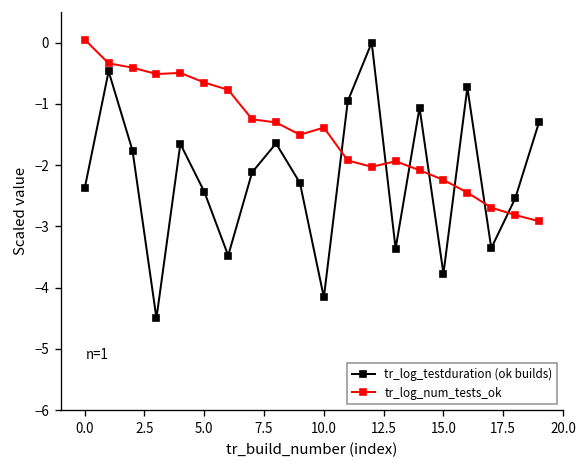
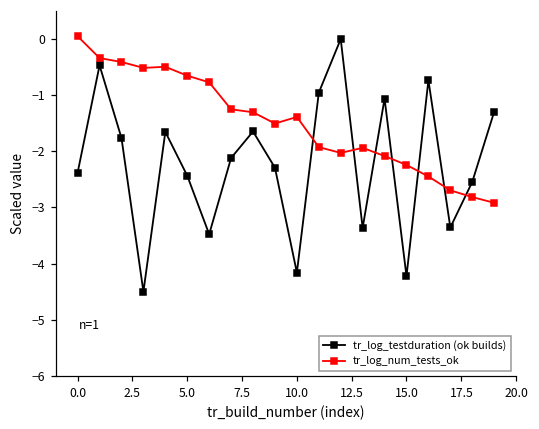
  {
    "tr_log_testduration (ok builds)": {
      "0.0": -2.4,
      "5.0": -2.4,
      "10.0": -4.2,
-     "15.0": -3.8
+     "15.0": -4.2
    },
    "tr_log_num_tests_ok": {
      "0.0": 0.1,
      "5.0": -0.7,
      "10.0": -1.4,
      "15.0": -2.2
    }
  }
